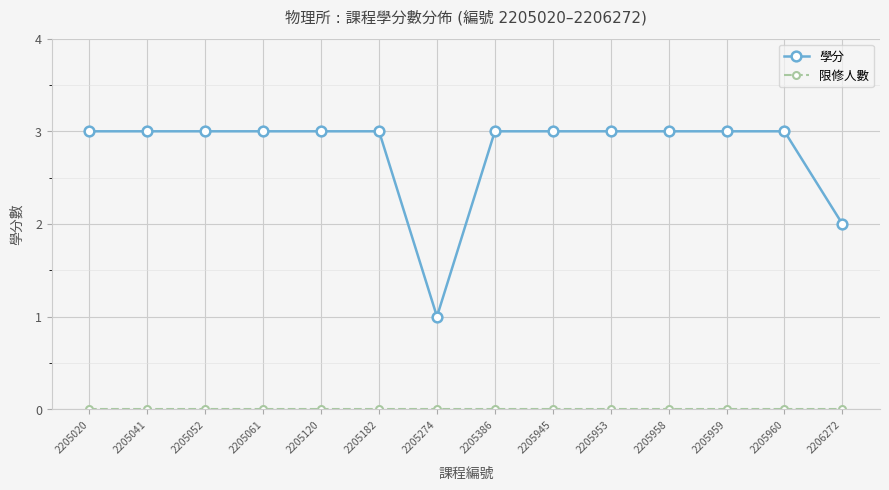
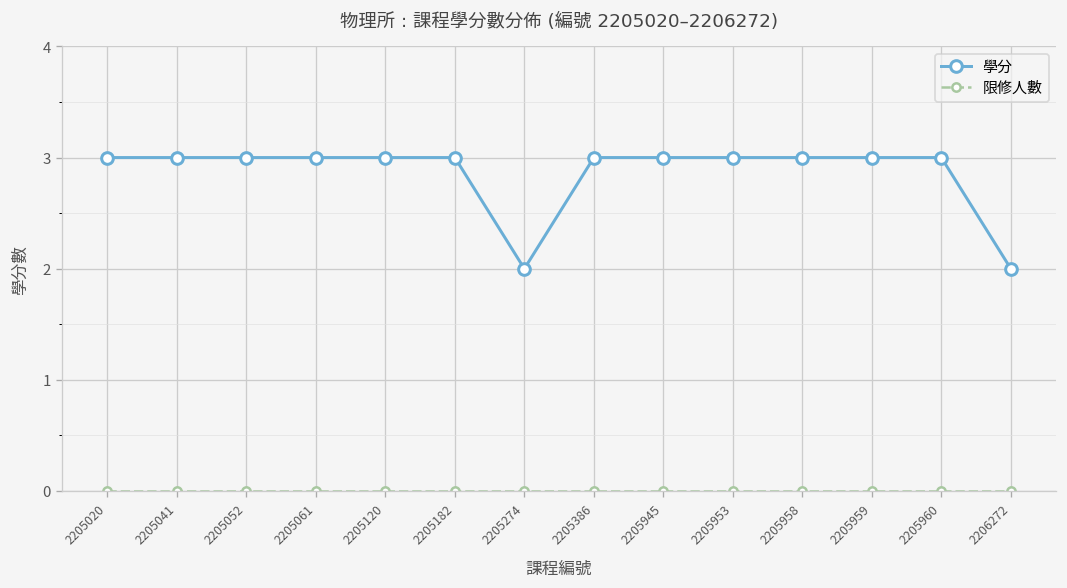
  {
    "學分": {
      "2205020": 3,
      "2205041": 3,
      "2205052": 3,
      "2205061": 3,
      "2205120": 3,
      "2205182": 3,
-     "2205274": 1,
+     "2205274": 2,
      "2205386": 3,
      "2205945": 3,
      "2205953": 3,
      "2205958": 3,
      "2205959": 3,
      "2205960": 3,
      "2206272": 2
    },
    "限修人數": {
      "2205020": 0,
      "2205041": 0,
      "2205052": 0,
      "2205061": 0,
      "2205120": 0,
      "2205182": 0,
      "2205274": 0,
      "2205386": 0,
      "2205945": 0,
      "2205953": 0,
      "2205958": 0,
      "2205959": 0,
      "2205960": 0,
      "2206272": 0
    }
  }
